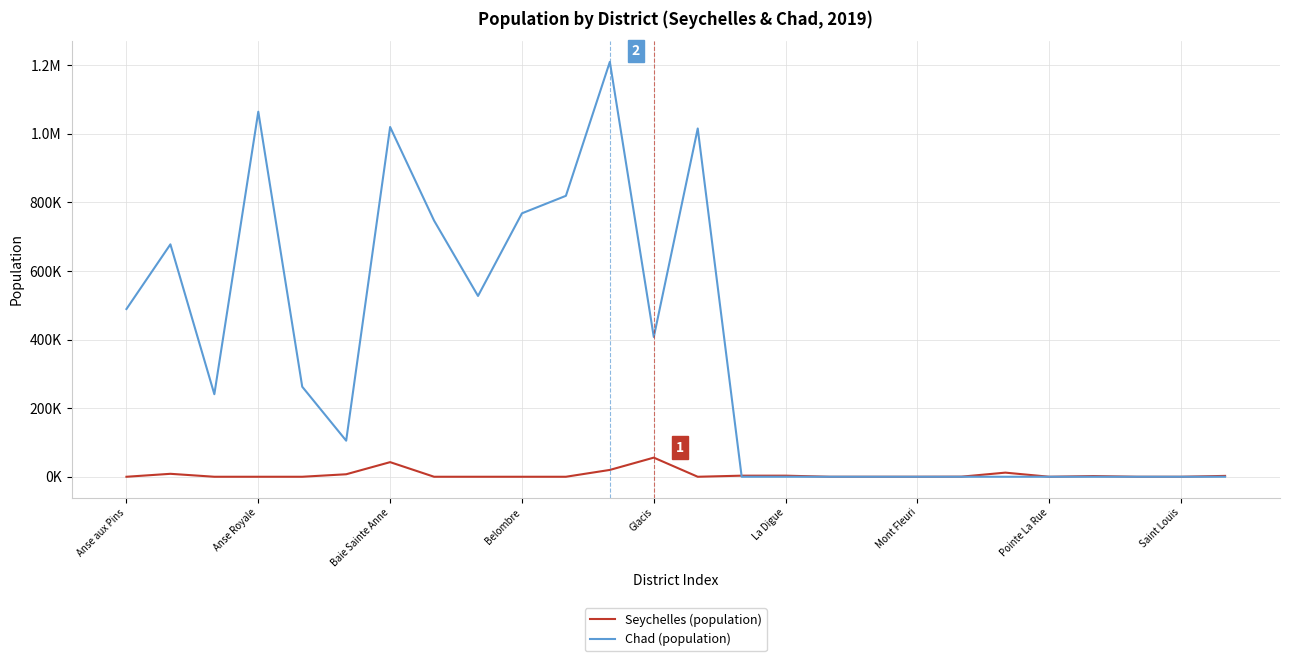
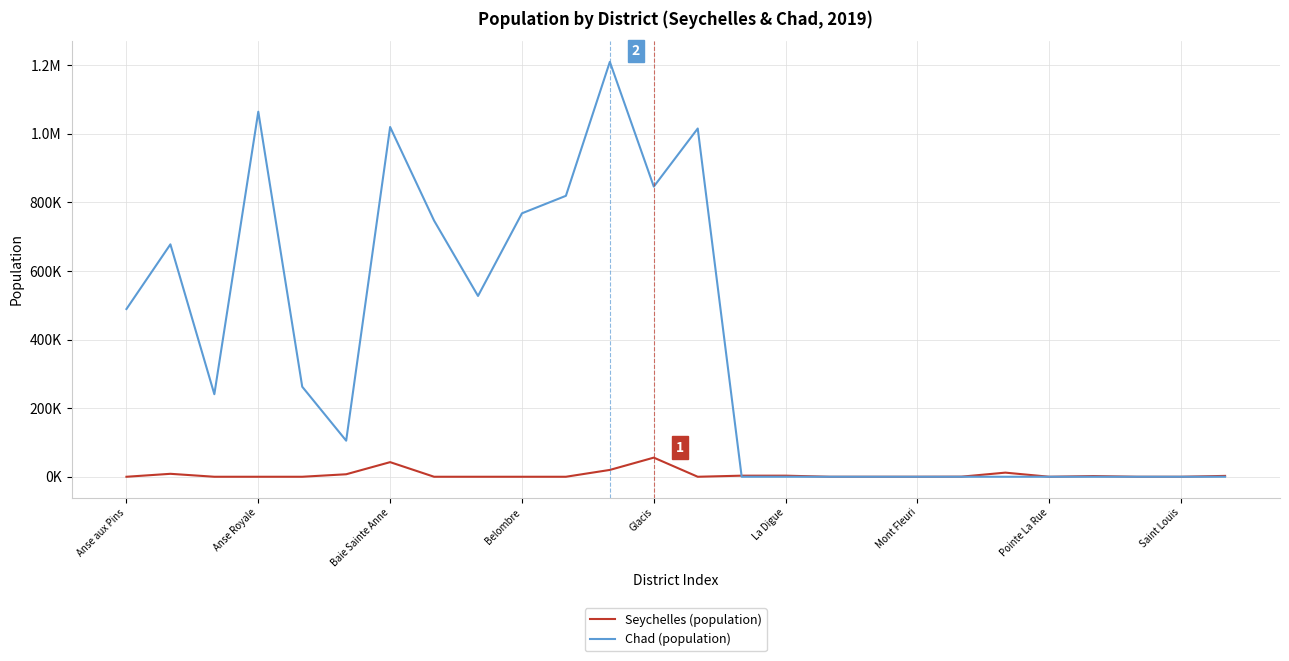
  {
    "Seychelles (population)": {
      "Anse aux Pins": 0,
      "Anse Royale": 0,
      "Baie Sainte Anne": 40000,
      "Belombre": 0
    },
    "Chad (population)": {
      "Anse aux Pins": 490000,
      "Anse Royale": 1060000,
      "Baie Sainte Anne": 1020000,
      "Belombre": 770000,
-     "Glacis": 410000
+     "Glacis": 850000
    }
  }
